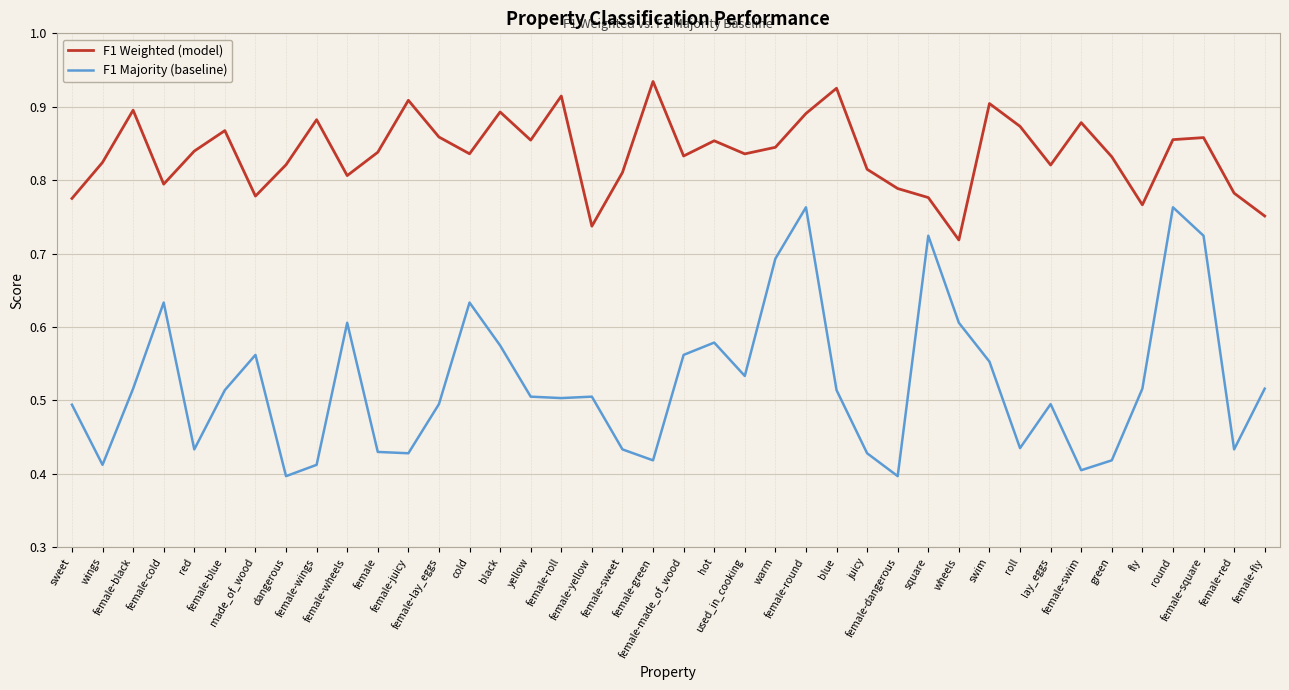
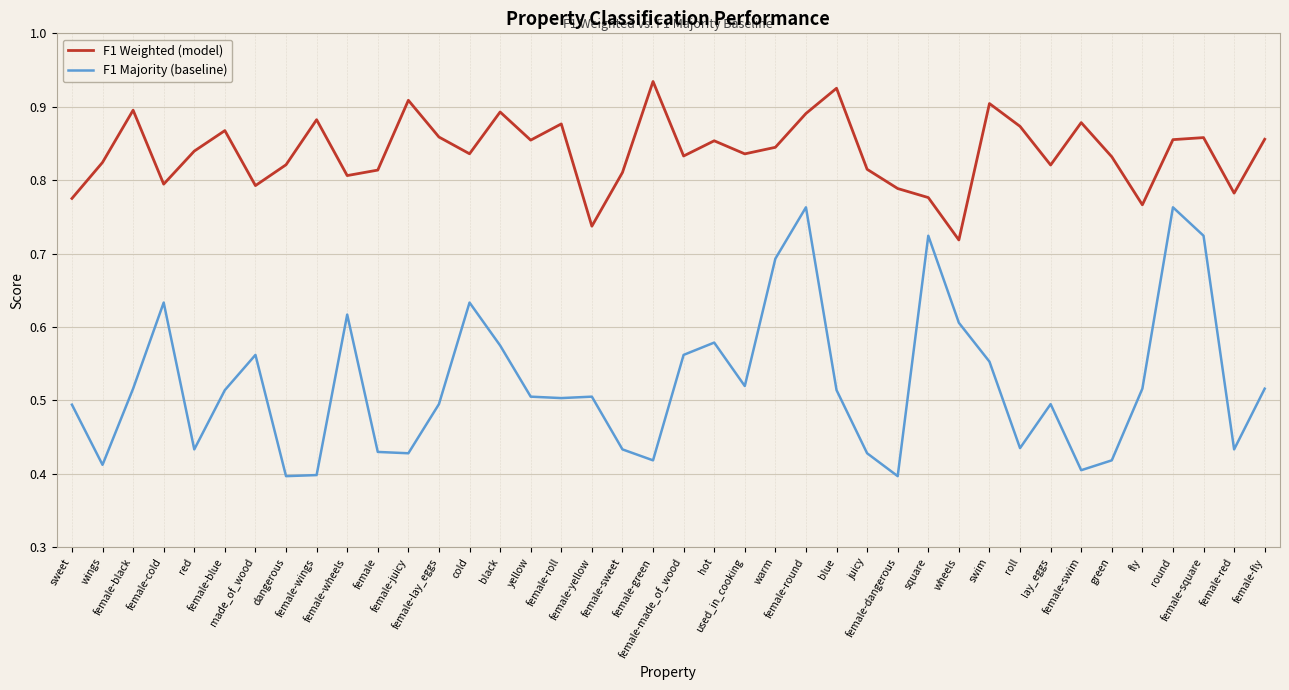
  {
    "F1 Weighted (model)": {
      "sweet": 0.78,
      "wings": 0.82,
      "female-black": 0.90,
      "female-cold": 0.79,
      "red": 0.84,
      "female-blue": 0.87,
-     "made_of_wood": 0.78,
+     "made_of_wood": 0.79,
      "dangerous": 0.82,
      "female-wings": 0.88,
      "female-wheels": 0.81,
-     "female": 0.84,
+     "female": 0.81,
      "female-juicy": 0.91,
      "female-lay_eggs": 0.86,
      "cold": 0.84,
      "black": 0.89,
      "yellow": 0.85,
-     "female-roll": 0.91,
+     "female-roll": 0.88,
      "female-yellow": 0.74,
      "female-sweet": 0.81,
      "female-green": 0.93,
      "female-made_of_wood": 0.83,
      "hot": 0.85,
      "used_in_cooking": 0.84,
      "warm": 0.84,
      "female-round": 0.89,
      "blue": 0.93,
      "juicy": 0.81,
      "female-dangerous": 0.79,
      "square": 0.78,
      "wheels": 0.72,
      "swim": 0.90,
      "roll": 0.87,
      "lay_eggs": 0.82,
      "female-swim": 0.88,
      "green": 0.83,
      "fly": 0.77,
      "round": 0.86,
      "female-square": 0.86,
      "female-red": 0.78,
-     "female-fly": 0.75
+     "female-fly": 0.86
    },
    "F1 Majority (baseline)": {
      "sweet": 0.49,
      "wings": 0.41,
      "female-black": 0.52,
      "female-cold": 0.63,
      "red": 0.43,
      "female-blue": 0.51,
      "made_of_wood": 0.56,
      "dangerous": 0.40,
-     "female-wings": 0.41,
-     "female-wheels": 0.61,
+     "female-wings": 0.40,
+     "female-wheels": 0.62,
      "female": 0.43,
      "female-juicy": 0.43,
      "female-lay_eggs": 0.49,
      "cold": 0.63,
      "black": 0.57,
      "yellow": 0.51,
      "female-roll": 0.50,
      "female-yellow": 0.51,
      "female-sweet": 0.43,
      "female-green": 0.42,
      "female-made_of_wood": 0.56,
      "hot": 0.58,
-     "used_in_cooking": 0.53,
+     "used_in_cooking": 0.52,
      "warm": 0.69,
      "female-round": 0.76,
      "blue": 0.51,
      "juicy": 0.43,
      "female-dangerous": 0.40,
      "square": 0.72,
      "wheels": 0.61,
      "swim": 0.55,
      "roll": 0.44,
      "lay_eggs": 0.49,
      "female-swim": 0.40,
      "green": 0.42,
      "fly": 0.52,
      "round": 0.76,
      "female-square": 0.72,
      "female-red": 0.43,
      "female-fly": 0.52
    }
  }
